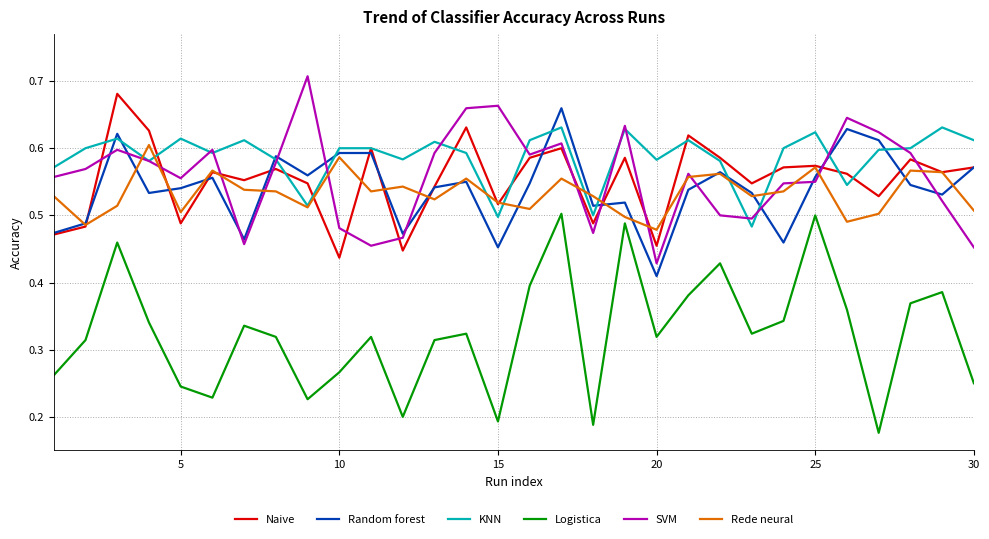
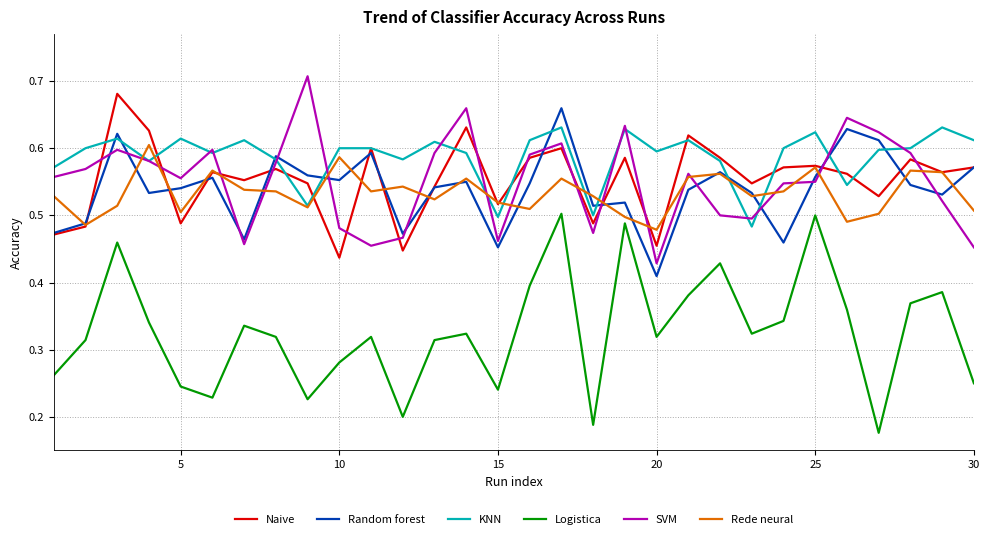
  {
    "Naive": {
      "5": 0.49,
      "10": 0.44,
      "20": 0.45
    },
    "Random forest": {
      "5": 0.54,
-     "10": 0.59,
+     "10": 0.55,
      "15": 0.45,
      "20": 0.41,
      "25": 0.56
    },
    "KNN": {
      "5": 0.61,
      "10": 0.60,
      "15": 0.50,
-     "20": 0.58,
+     "20": 0.60,
      "25": 0.62,
      "30": 0.61
    },
    "Logistica": {
      "5": 0.25,
-     "10": 0.27,
-     "15": 0.19,
+     "10": 0.28,
+     "15": 0.24,
      "20": 0.32,
      "25": 0.50,
      "30": 0.25
    },
    "SVM": {
      "5": 0.56,
      "10": 0.48,
-     "15": 0.66,
+     "15": 0.46,
      "20": 0.43,
      "25": 0.55,
      "30": 0.45
    },
    "Rede neural": {
      "5": 0.50,
      "10": 0.59,
      "20": 0.48,
      "30": 0.51
    }
  }
